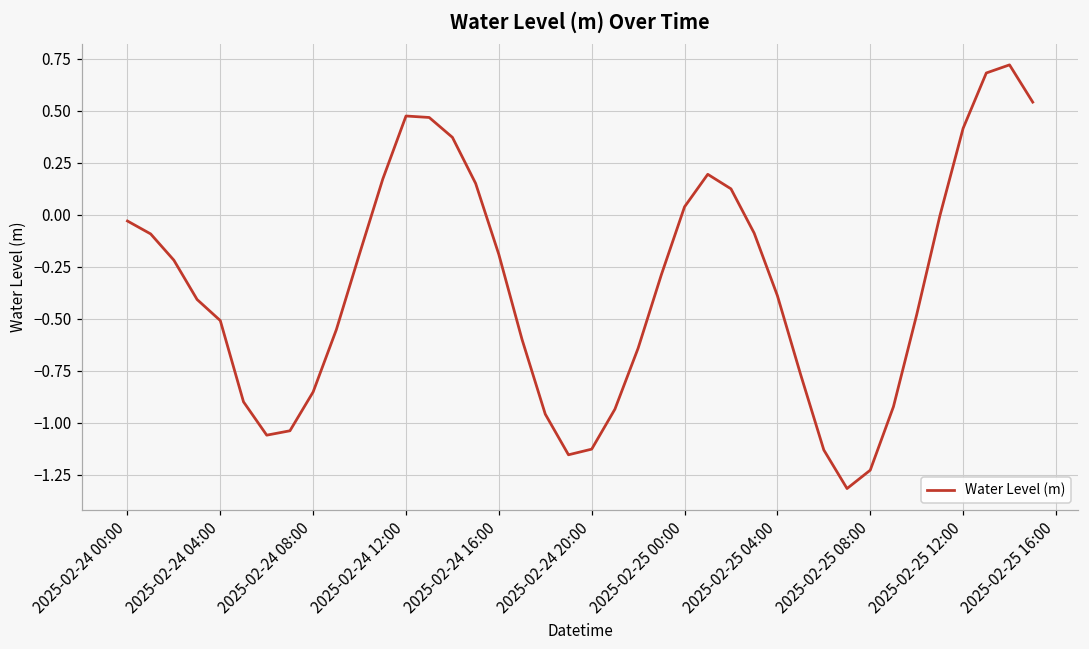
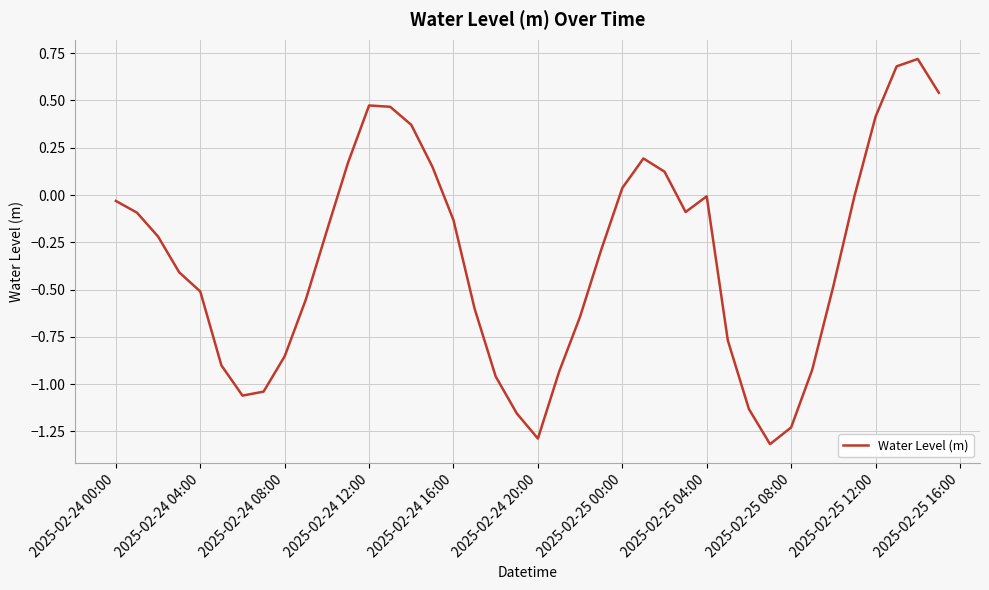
  {
    "2025-02-24 00:00": -0.03,
    "2025-02-24 04:00": -0.51,
    "2025-02-24 08:00": -0.85,
    "2025-02-24 12:00": 0.47,
-   "2025-02-24 16:00": -0.19,
-   "2025-02-24 20:00": -1.13,
+   "2025-02-24 16:00": -0.13,
+   "2025-02-24 20:00": -1.29,
    "2025-02-25 00:00": 0.04,
-   "2025-02-25 04:00": -0.39,
+   "2025-02-25 04:00": -0.01,
    "2025-02-25 08:00": -1.23,
    "2025-02-25 12:00": 0.41
  }
